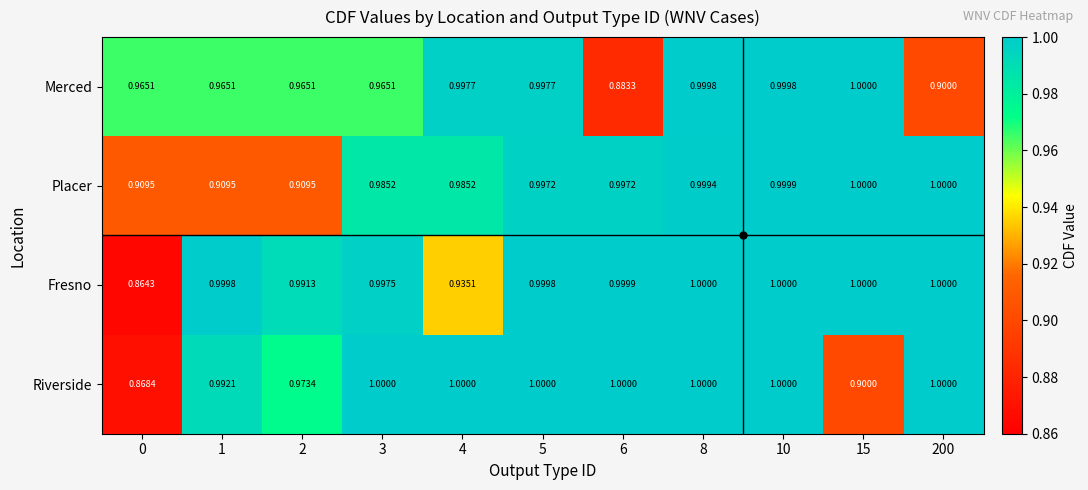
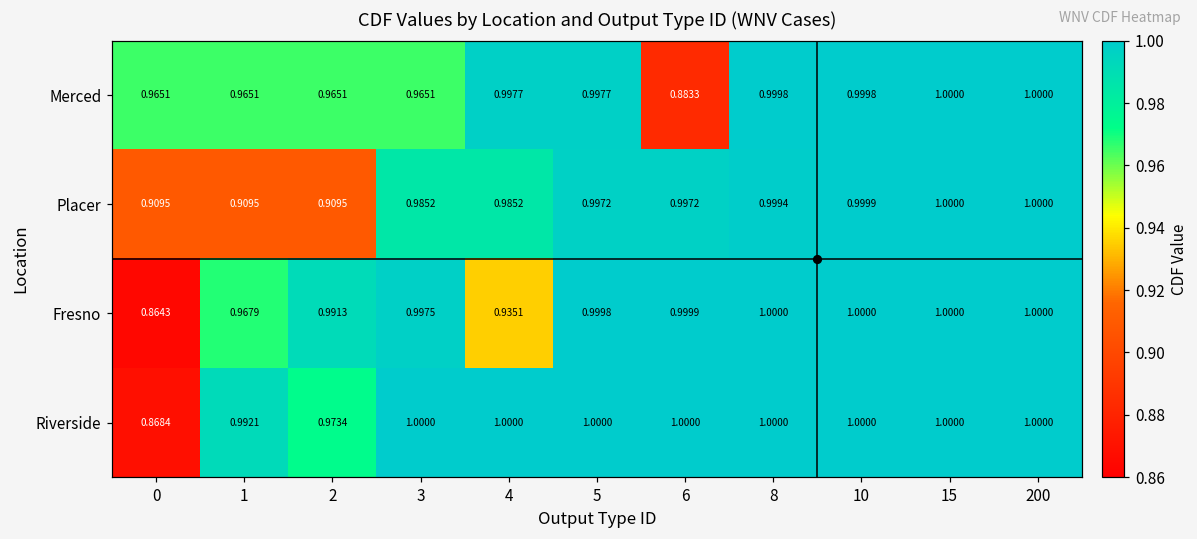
  {
    "Merced": {
      "0": 0.9651,
      "1": 0.9651,
      "2": 0.9651,
      "3": 0.9651,
      "4": 0.9977,
      "5": 0.9977,
      "6": 0.8833,
      "8": 0.9998,
      "10": 0.9998,
      "15": 1.0000,
-     "200": 0.9000
+     "200": 1.0000
    },
    "Placer": {
      "0": 0.9095,
      "1": 0.9095,
      "2": 0.9095,
      "3": 0.9852,
      "4": 0.9852,
      "5": 0.9972,
      "6": 0.9972,
      "8": 0.9994,
      "10": 0.9999,
      "15": 1.0000,
      "200": 1.0000
    },
    "Fresno": {
      "0": 0.8643,
-     "1": 0.9998,
+     "1": 0.9679,
      "2": 0.9913,
      "3": 0.9975,
      "4": 0.9351,
      "5": 0.9998,
      "6": 0.9999,
      "8": 1.0000,
      "10": 1.0000,
      "15": 1.0000,
      "200": 1.0000
    },
    "Riverside": {
      "0": 0.8684,
      "1": 0.9921,
      "2": 0.9734,
      "3": 1.0000,
      "4": 1.0000,
      "5": 1.0000,
      "6": 1.0000,
      "8": 1.0000,
      "10": 1.0000,
-     "15": 0.9000,
+     "15": 1.0000,
      "200": 1.0000
    }
  }
